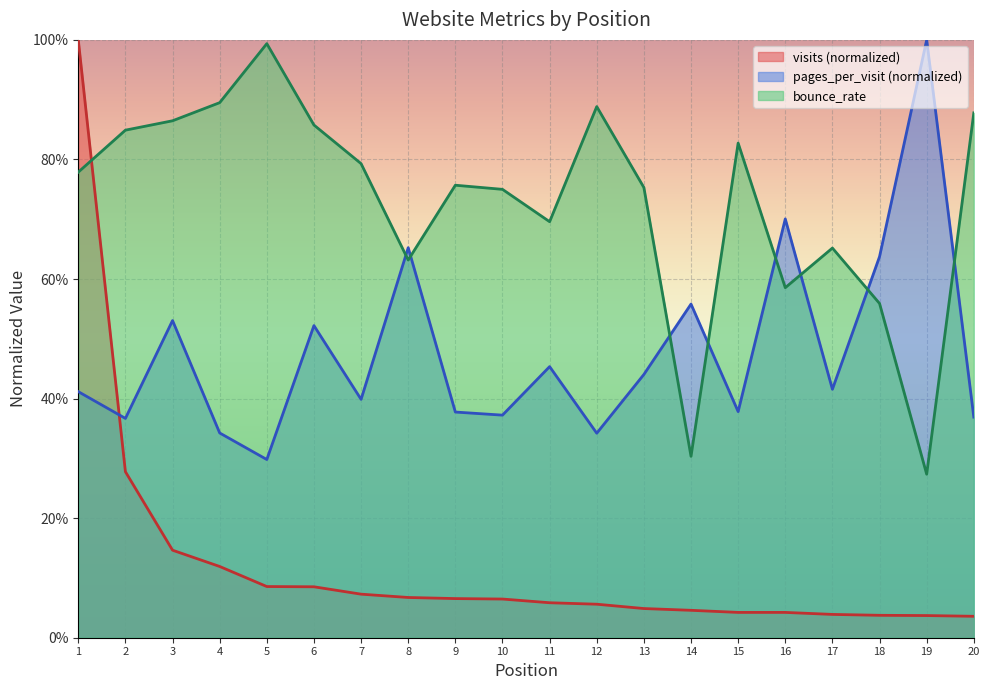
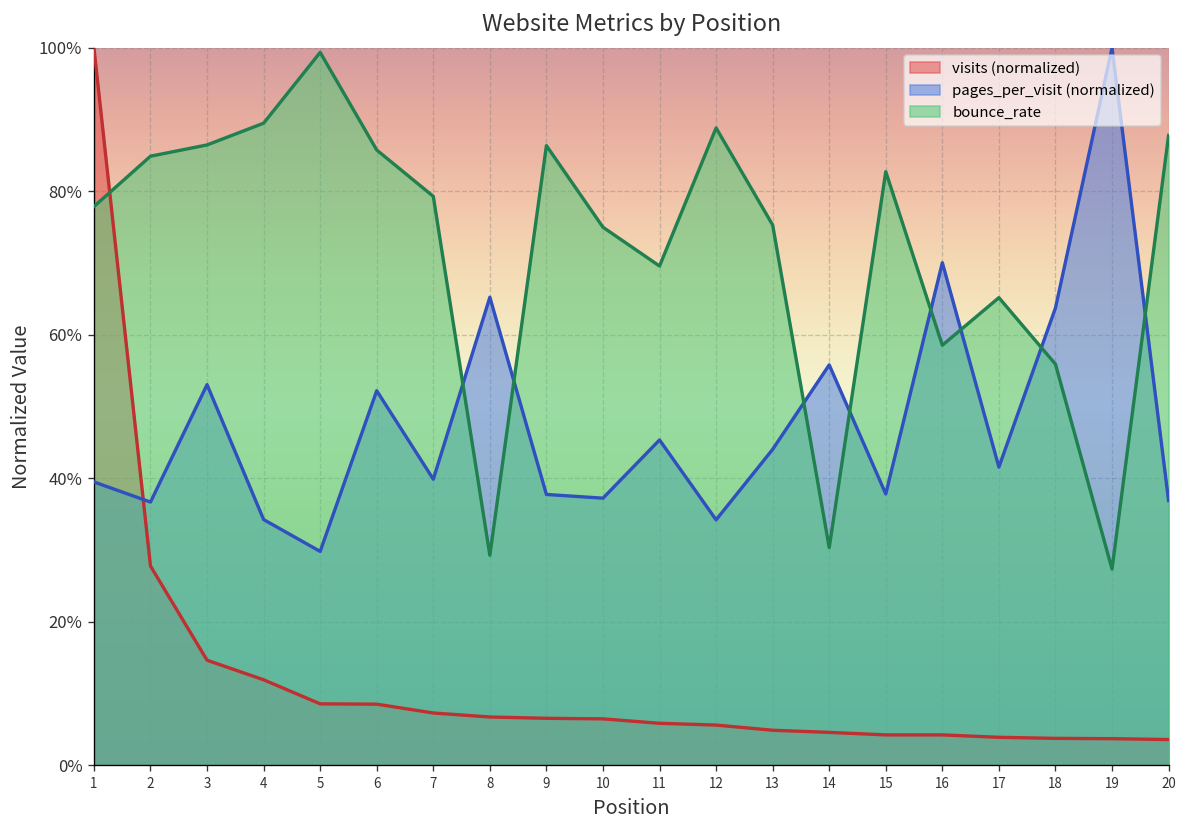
  {
    "visits (normalized)": {
      "1": "100%",
      "2": "28%",
      "3": "15%",
      "4": "12%",
      "5": "9%",
      "6": "9%",
      "7": "7%",
      "8": "7%",
      "9": "7%",
      "10": "6%",
      "11": "6%",
      "12": "6%",
      "13": "5%",
      "14": "5%",
      "15": "4%",
      "16": "4%",
      "17": "4%",
      "18": "4%",
      "19": "4%",
      "20": "4%"
    },
    "pages_per_visit (normalized)": {
-     "1": "41%",
+     "1": "39%",
      "2": "37%",
      "3": "53%",
      "4": "34%",
      "5": "30%",
      "6": "52%",
      "7": "40%",
      "8": "65%",
      "9": "38%",
      "10": "37%",
      "11": "45%",
      "12": "34%",
      "13": "44%",
      "14": "56%",
      "15": "38%",
      "16": "70%",
      "17": "42%",
      "18": "64%",
      "19": "100%",
      "20": "37%"
    },
    "bounce_rate": {
      "1": "78%",
      "2": "85%",
      "3": "86%",
      "4": "90%",
      "5": "99%",
      "6": "86%",
      "7": "79%",
-     "8": "63%",
-     "9": "76%",
+     "8": "29%",
+     "9": "86%",
      "10": "75%",
      "11": "70%",
      "12": "89%",
      "13": "75%",
      "14": "30%",
      "15": "83%",
      "16": "59%",
      "17": "65%",
      "18": "56%",
      "19": "27%",
      "20": "88%"
    }
  }
